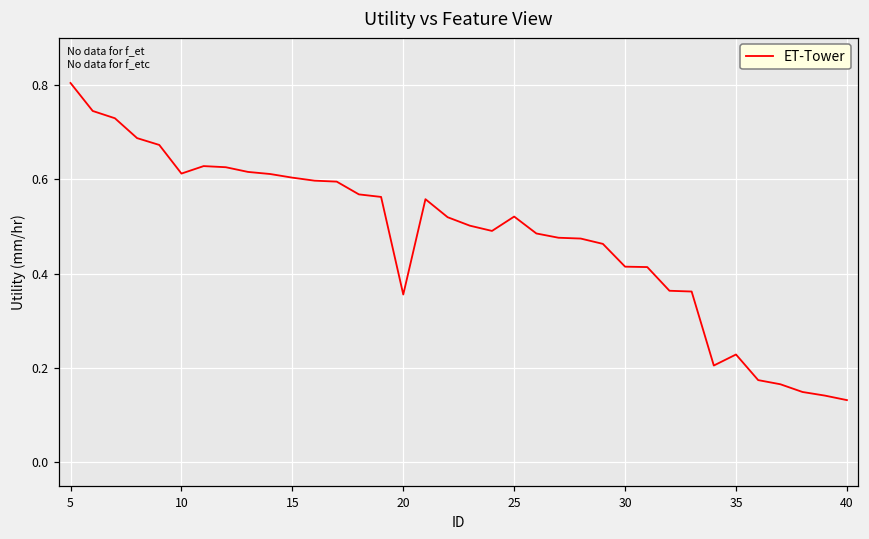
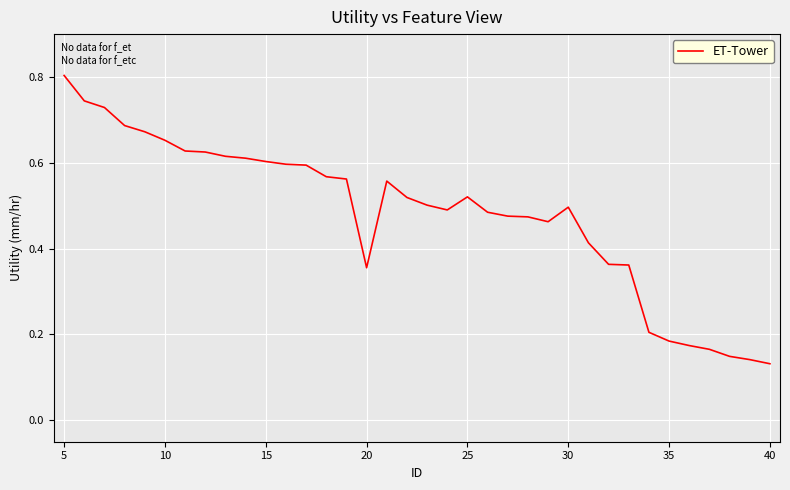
  {
    "5": 0.80,
-   "10": 0.61,
+   "10": 0.65,
    "15": 0.60,
    "20": 0.36,
    "25": 0.52,
-   "30": 0.41,
-   "35": 0.23,
+   "30": 0.50,
+   "35": 0.18,
    "40": 0.13
  }
